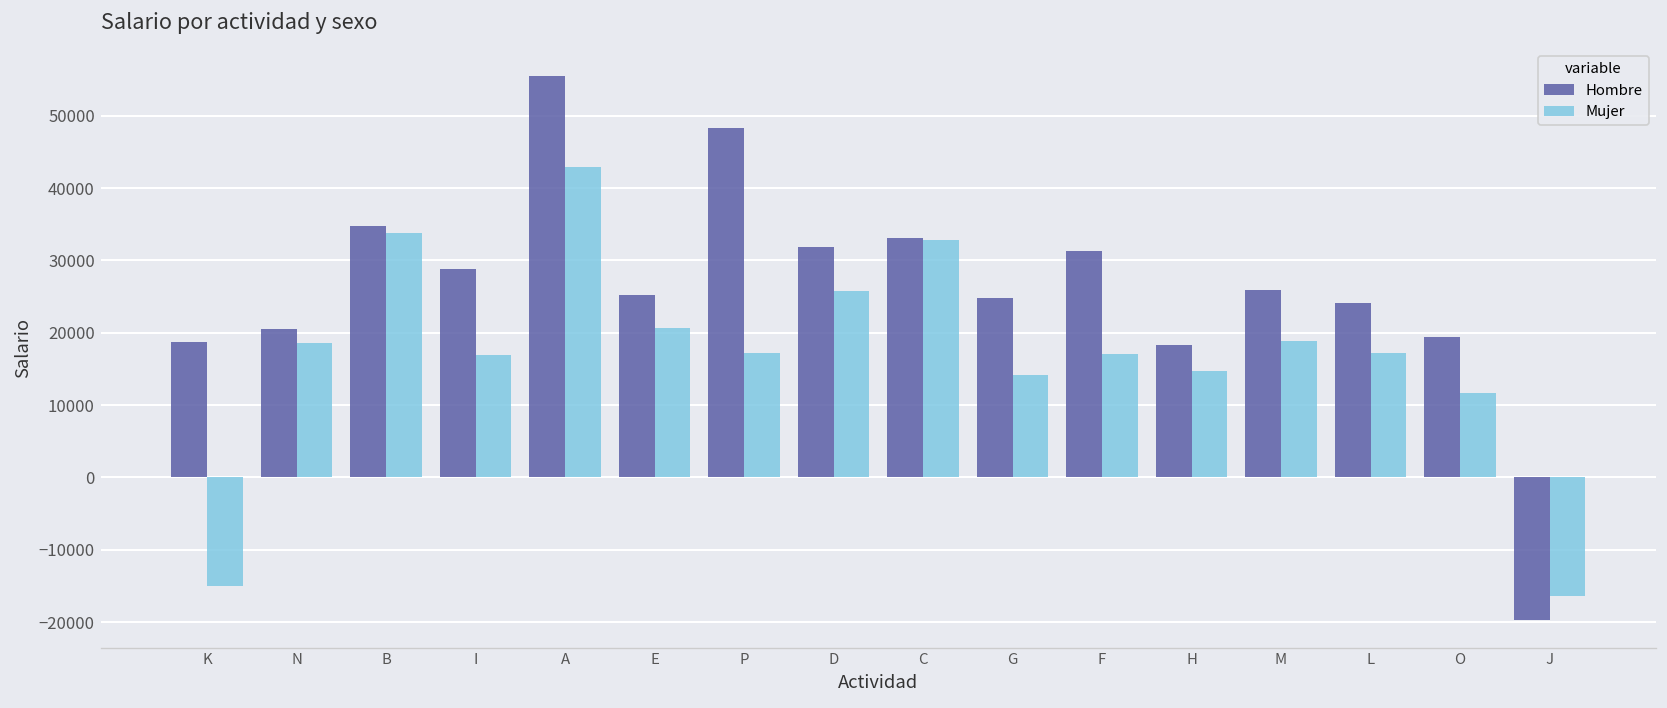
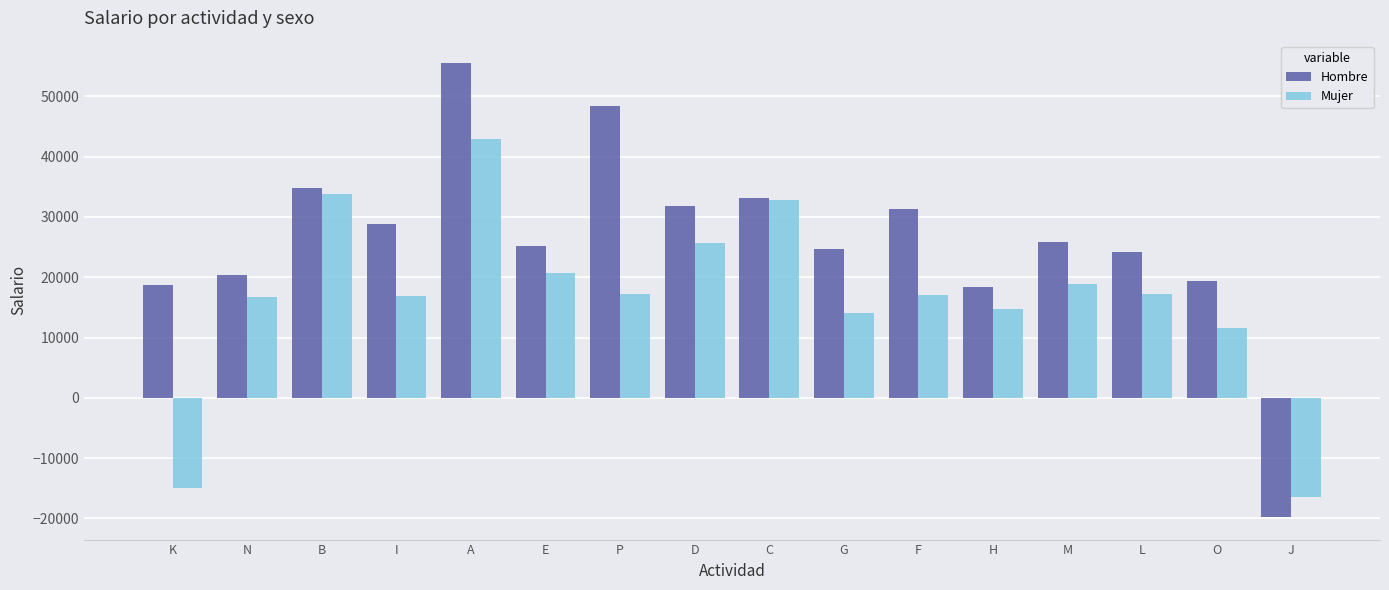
  {
    "Hombre": {
      "K": 19000,
      "N": 20000,
      "B": 35000,
      "I": 29000,
      "A": 55000,
      "E": 25000,
      "P": 48000,
      "D": 32000,
      "C": 33000,
      "G": 25000,
      "F": 31000,
      "H": 18000,
      "M": 26000,
      "L": 24000,
      "O": 19000,
      "J": -20000
    },
    "Mujer": {
      "K": -15000,
-     "N": 19000,
+     "N": 17000,
      "B": 34000,
      "I": 17000,
      "A": 43000,
      "E": 21000,
      "P": 17000,
      "D": 26000,
      "C": 33000,
      "G": 14000,
      "F": 17000,
      "H": 15000,
      "M": 19000,
      "L": 17000,
      "O": 12000,
      "J": -16000
    }
  }
